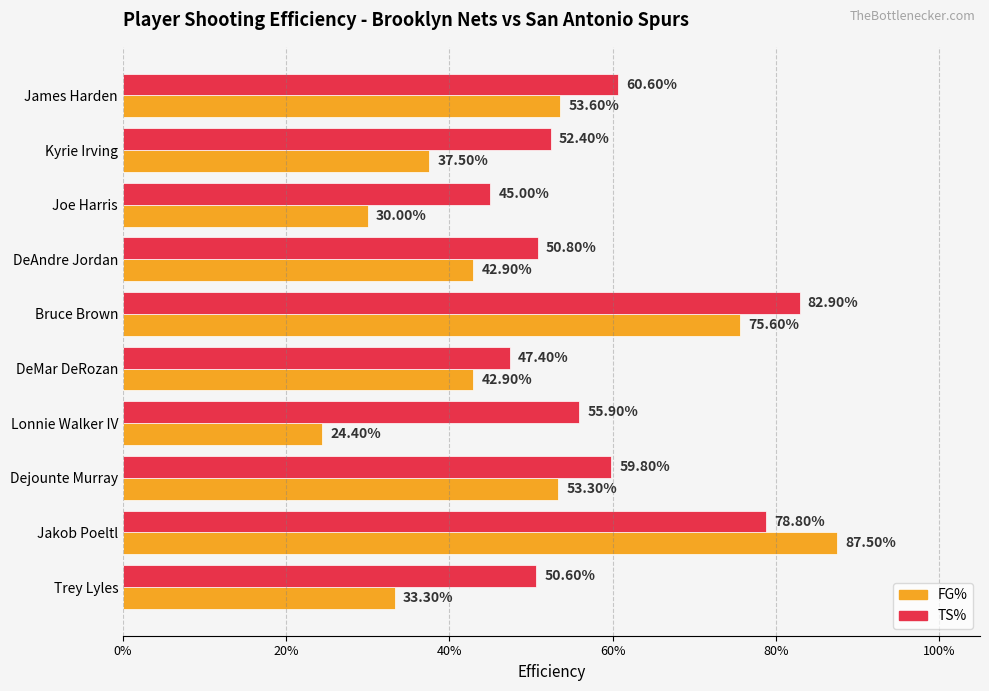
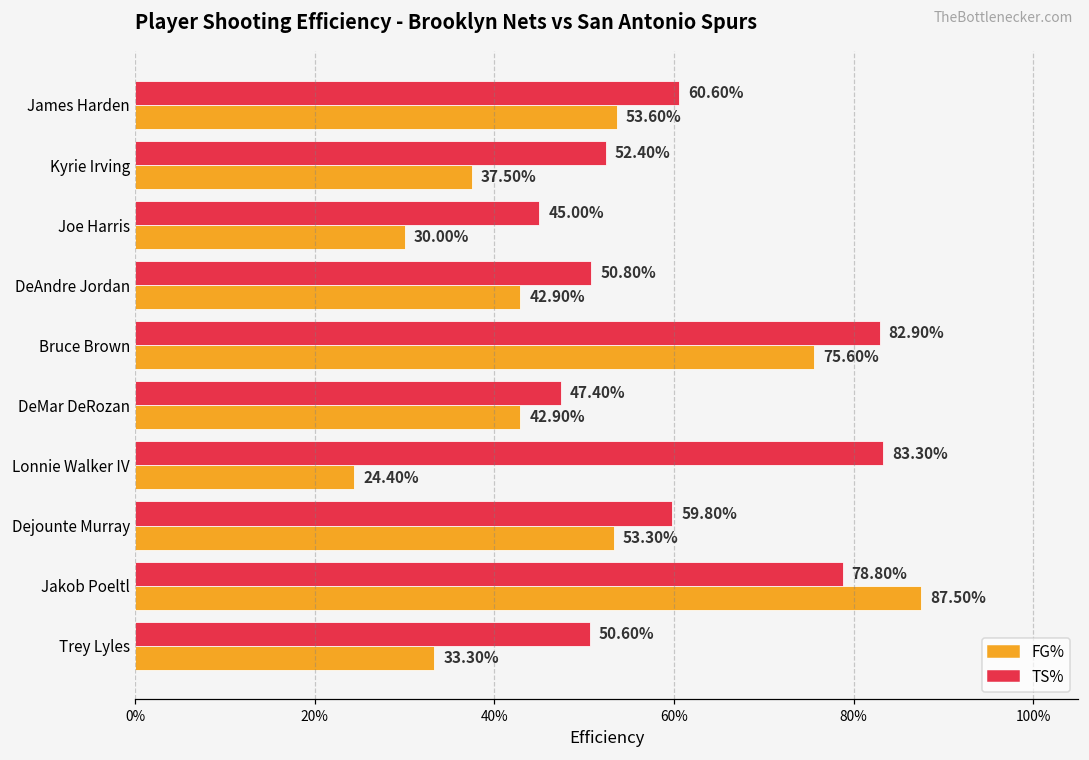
  {
    "FG%": {
      "James Harden": "53.60%",
      "Kyrie Irving": "37.50%",
      "Joe Harris": "30.00%",
      "DeAndre Jordan": "42.90%",
      "Bruce Brown": "75.60%",
      "DeMar DeRozan": "42.90%",
      "Lonnie Walker IV": "24.40%",
      "Dejounte Murray": "53.30%",
      "Jakob Poeltl": "87.50%",
      "Trey Lyles": "33.30%"
    },
    "TS%": {
      "James Harden": "60.60%",
      "Kyrie Irving": "52.40%",
      "Joe Harris": "45.00%",
      "DeAndre Jordan": "50.80%",
      "Bruce Brown": "82.90%",
      "DeMar DeRozan": "47.40%",
-     "Lonnie Walker IV": "55.90%",
+     "Lonnie Walker IV": "83.30%",
      "Dejounte Murray": "59.80%",
      "Jakob Poeltl": "78.80%",
      "Trey Lyles": "50.60%"
    }
  }
